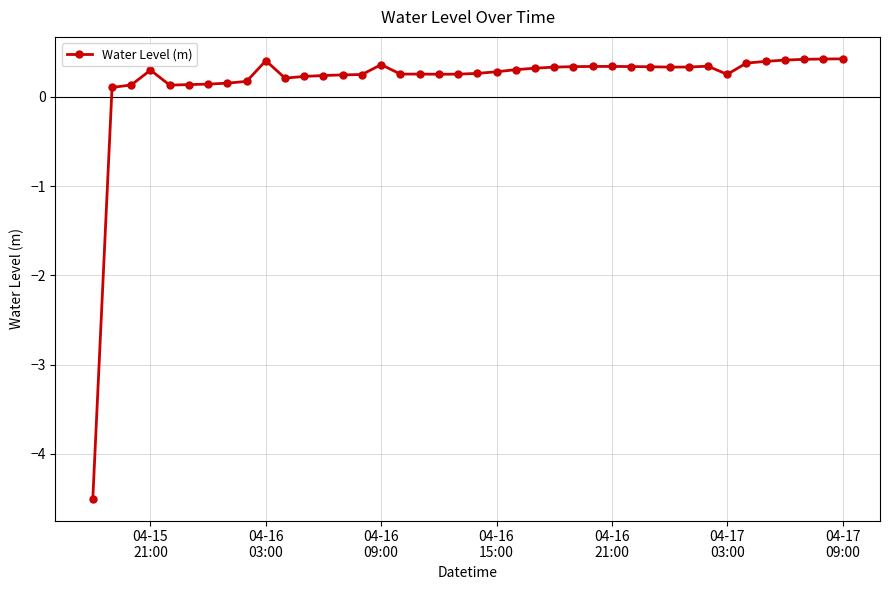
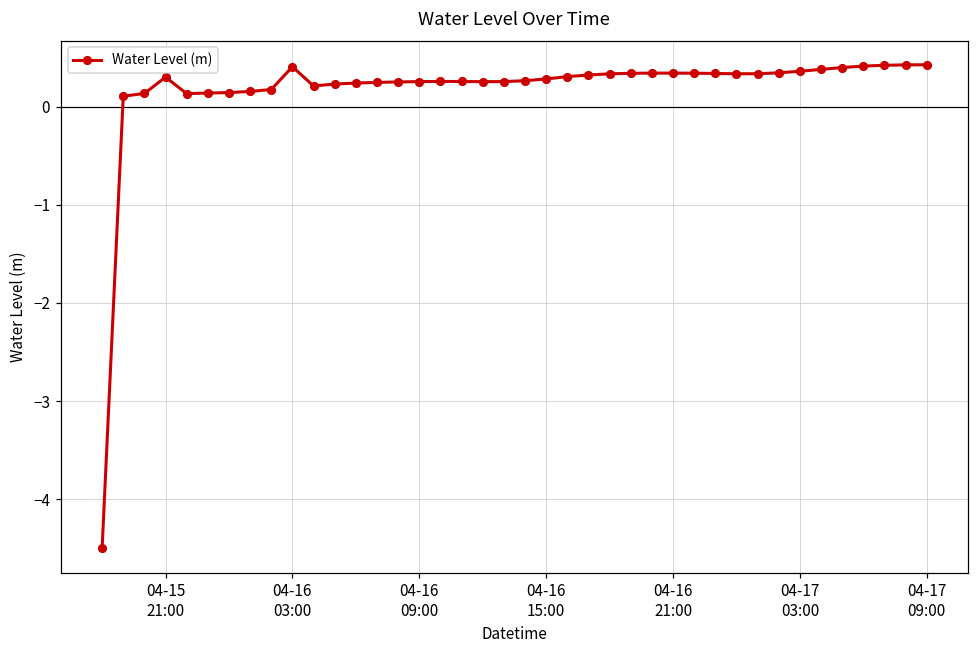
  {
    "04-15 21:00": 0.3,
    "04-16 03:00": 0.4,
-   "04-16 09:00": 0.4,
+   "04-16 09:00": 0.3,
    "04-16 15:00": 0.3,
    "04-16 21:00": 0.3,
-   "04-17 03:00": 0.3,
+   "04-17 03:00": 0.4,
    "04-17 09:00": 0.4
  }
